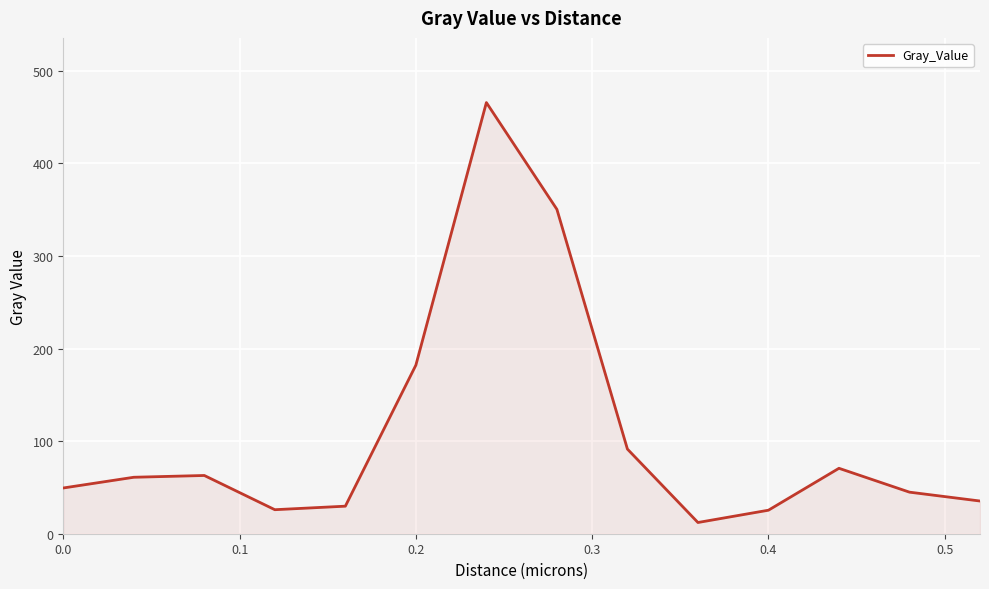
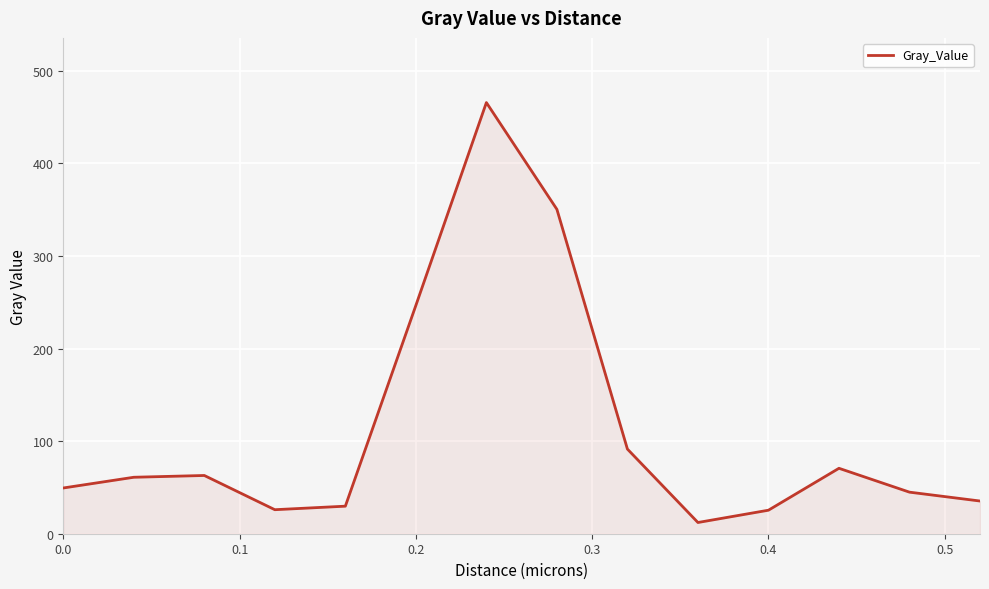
  {
    "0.0": 50,
-   "0.2": 180,
+   "0.2": 250,
    "0.4": 30
  }
